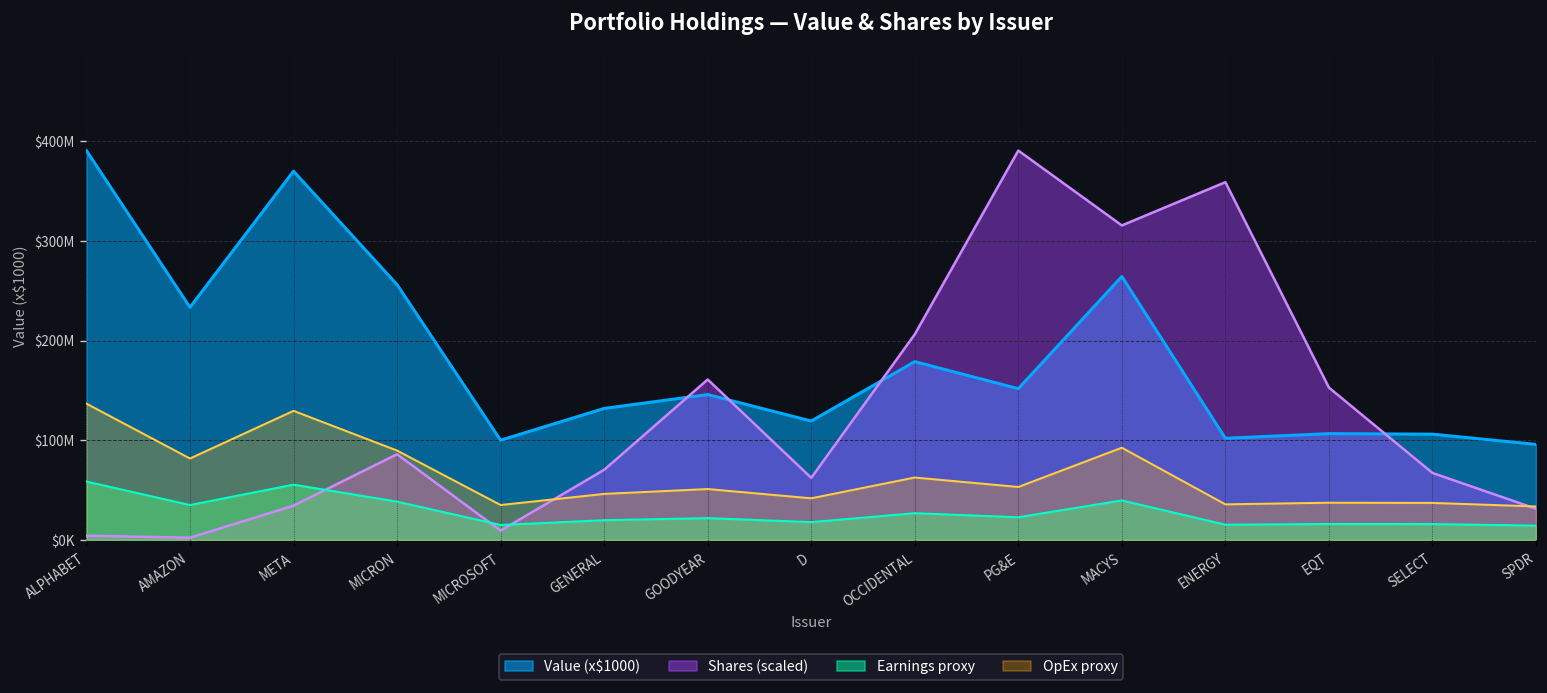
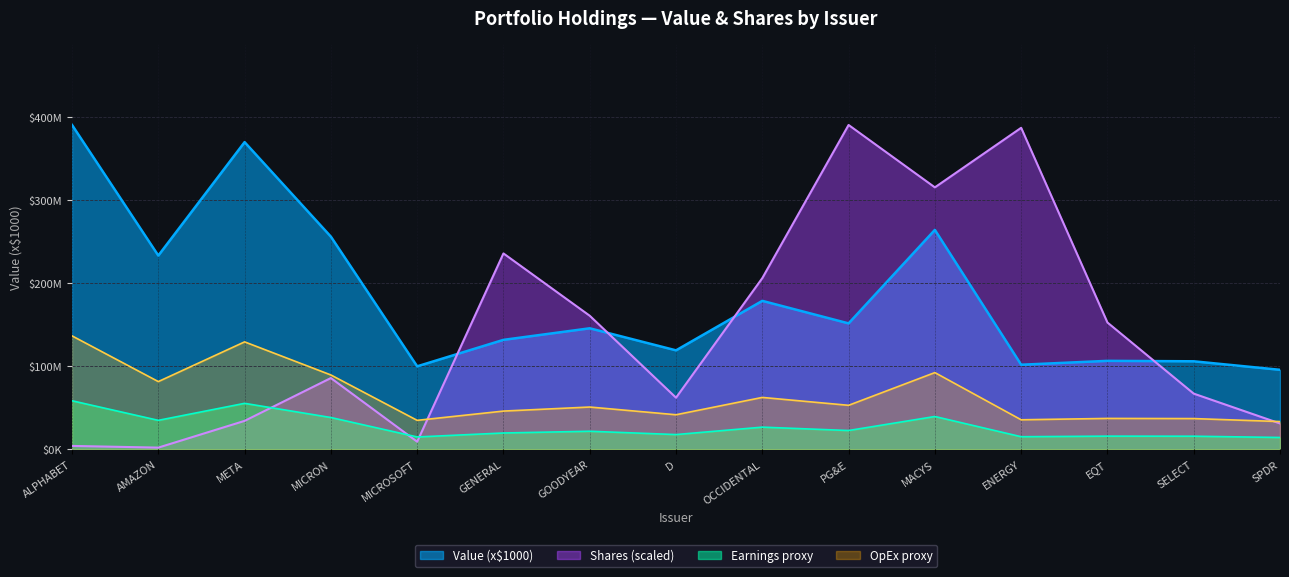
  {
    "Value (x$1000)": {
      "ALPHABET": "$390000000",
      "AMAZON": "$230000000",
      "META": "$370000000",
      "MICRON": "$260000000",
      "MICROSOFT": "$100000000",
      "GENERAL": "$130000000",
      "GOODYEAR": "$150000000",
      "D": "$120000000",
      "OCCIDENTAL": "$180000000",
      "PG&E": "$150000000",
      "MACYS": "$260000000",
      "ENERGY": "$100000000",
      "EQT": "$110000000",
      "SELECT": "$110000000",
      "SPDR": "$100000000"
    },
    "Shares (scaled)": {
      "ALPHABET": "$0",
      "AMAZON": "$0",
      "META": "$30000000",
      "MICRON": "$90000000",
      "MICROSOFT": "$10000000",
-     "GENERAL": "$70000000",
+     "GENERAL": "$240000000",
      "GOODYEAR": "$160000000",
      "D": "$60000000",
      "OCCIDENTAL": "$210000000",
      "PG&E": "$390000000",
      "MACYS": "$320000000",
-     "ENERGY": "$360000000",
+     "ENERGY": "$390000000",
      "EQT": "$150000000",
      "SELECT": "$70000000"
    },
    "Earnings proxy": {
      "ALPHABET": "$60000000",
      "AMAZON": "$40000000",
      "META": "$60000000",
      "MICRON": "$40000000",
      "MICROSOFT": "$20000000",
      "GENERAL": "$20000000",
      "GOODYEAR": "$20000000",
      "D": "$20000000",
      "OCCIDENTAL": "$30000000",
      "PG&E": "$20000000",
      "MACYS": "$40000000",
      "ENERGY": "$20000000",
      "EQT": "$20000000",
      "SELECT": "$20000000",
      "SPDR": "$10000000"
    },
    "OpEx proxy": {
      "ALPHABET": "$140000000",
      "AMAZON": "$80000000",
      "META": "$130000000",
      "MICRON": "$90000000",
      "MICROSOFT": "$40000000",
      "GENERAL": "$50000000",
      "GOODYEAR": "$50000000",
      "D": "$40000000",
      "OCCIDENTAL": "$60000000",
      "PG&E": "$50000000",
      "MACYS": "$90000000",
      "ENERGY": "$40000000",
      "EQT": "$40000000",
      "SELECT": "$40000000"
    }
  }
